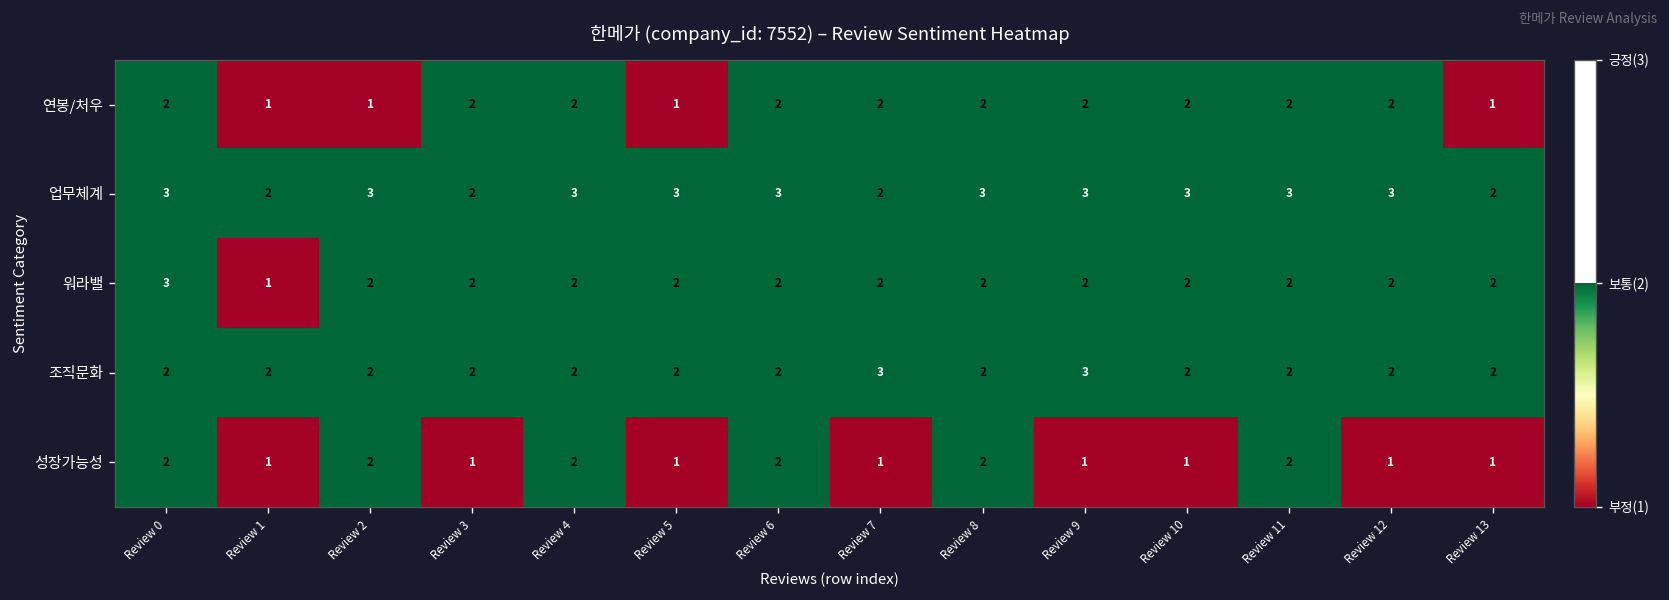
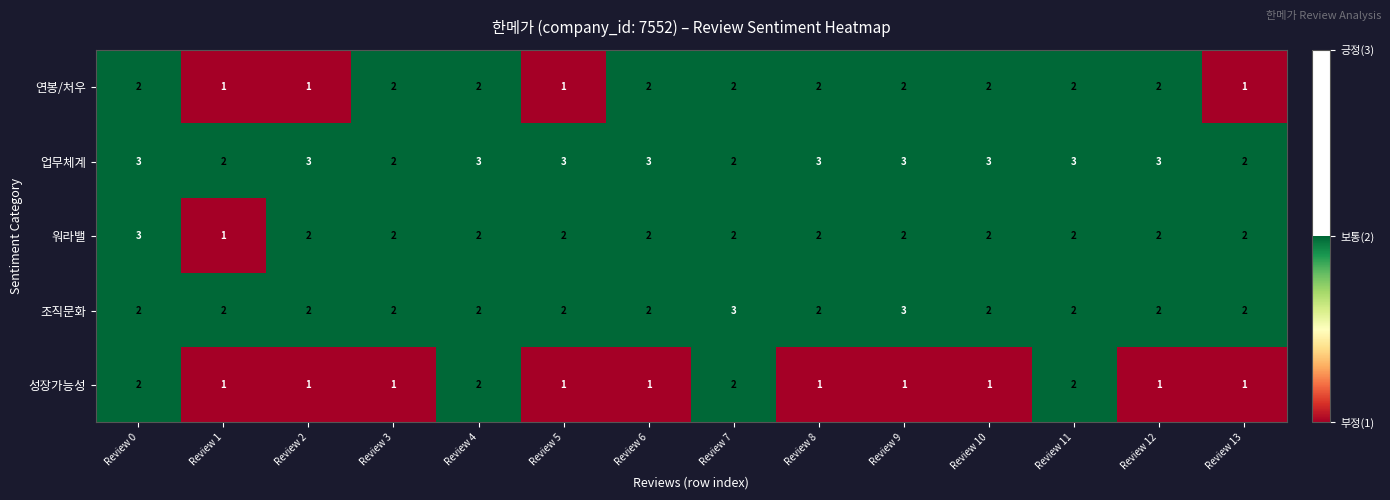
  {
    "연봉/처우": {
      "Review 0": 2,
      "Review 1": 1,
      "Review 2": 1,
      "Review 3": 2,
      "Review 4": 2,
      "Review 5": 1,
      "Review 6": 2,
      "Review 7": 2,
      "Review 8": 2,
      "Review 9": 2,
      "Review 10": 2,
      "Review 11": 2,
      "Review 12": 2,
      "Review 13": 1
    },
    "업무체계": {
      "Review 0": 3,
      "Review 1": 2,
      "Review 2": 3,
      "Review 3": 2,
      "Review 4": 3,
      "Review 5": 3,
      "Review 6": 3,
      "Review 7": 2,
      "Review 8": 3,
      "Review 9": 3,
      "Review 10": 3,
      "Review 11": 3,
      "Review 12": 3,
      "Review 13": 2
    },
    "워라밸": {
      "Review 0": 3,
      "Review 1": 1,
      "Review 2": 2,
      "Review 3": 2,
      "Review 4": 2,
      "Review 5": 2,
      "Review 6": 2,
      "Review 7": 2,
      "Review 8": 2,
      "Review 9": 2,
      "Review 10": 2,
      "Review 11": 2,
      "Review 12": 2,
      "Review 13": 2
    },
    "조직문화": {
      "Review 0": 2,
      "Review 1": 2,
      "Review 2": 2,
      "Review 3": 2,
      "Review 4": 2,
      "Review 5": 2,
      "Review 6": 2,
      "Review 7": 3,
      "Review 8": 2,
      "Review 9": 3,
      "Review 10": 2,
      "Review 11": 2,
      "Review 12": 2,
      "Review 13": 2
    },
    "성장가능성": {
      "Review 0": 2,
      "Review 1": 1,
-     "Review 2": 2,
+     "Review 2": 1,
      "Review 3": 1,
      "Review 4": 2,
      "Review 5": 1,
-     "Review 6": 2,
-     "Review 7": 1,
-     "Review 8": 2,
+     "Review 6": 1,
+     "Review 7": 2,
+     "Review 8": 1,
      "Review 9": 1,
      "Review 10": 1,
      "Review 11": 2,
      "Review 12": 1,
      "Review 13": 1
    }
  }
